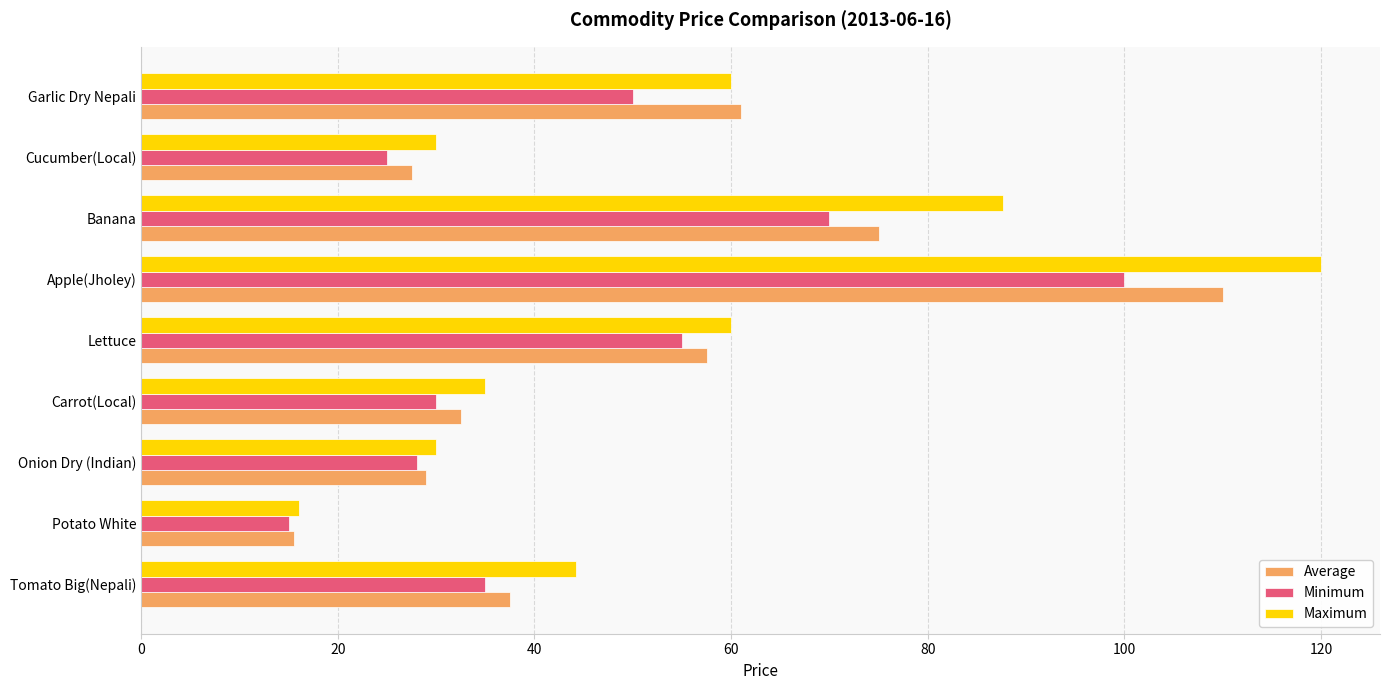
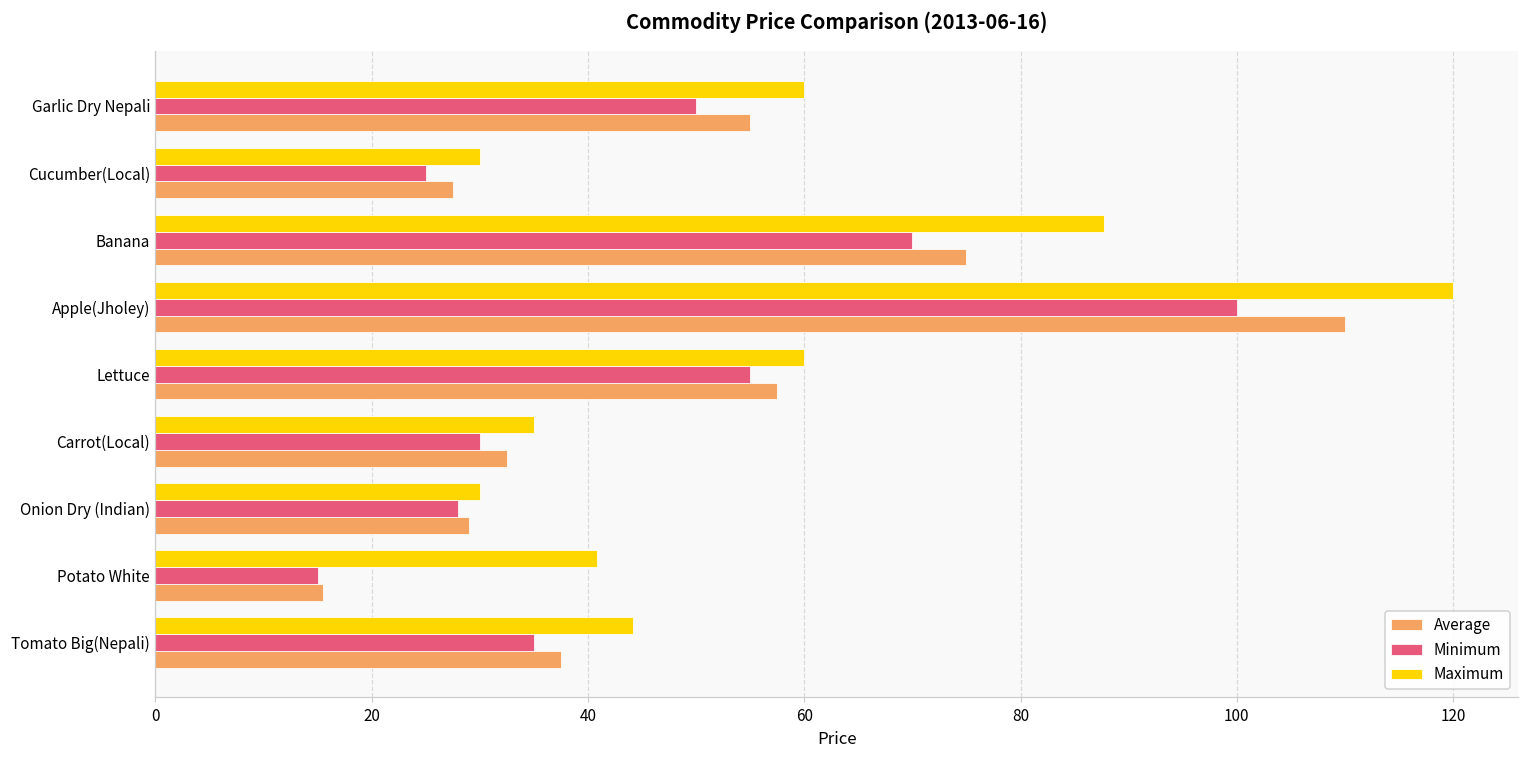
  {
    "Average": {
-     "Garlic Dry Nepali": 61,
+     "Garlic Dry Nepali": 55,
      "Cucumber(Local)": 28,
      "Banana": 75,
      "Apple(Jholey)": 110,
      "Lettuce": 58,
      "Carrot(Local)": 33,
      "Onion Dry (Indian)": 29,
      "Potato White": 16,
      "Tomato Big(Nepali)": 38
    },
    "Minimum": {
      "Garlic Dry Nepali": 50,
      "Cucumber(Local)": 25,
      "Banana": 70,
      "Apple(Jholey)": 100,
      "Lettuce": 55,
      "Carrot(Local)": 30,
      "Onion Dry (Indian)": 28,
      "Potato White": 15,
      "Tomato Big(Nepali)": 35
    },
    "Maximum": {
      "Garlic Dry Nepali": 60,
      "Cucumber(Local)": 30,
      "Banana": 88,
      "Apple(Jholey)": 120,
      "Lettuce": 60,
      "Carrot(Local)": 35,
      "Onion Dry (Indian)": 30,
-     "Potato White": 16,
+     "Potato White": 41,
      "Tomato Big(Nepali)": 44
    }
  }
